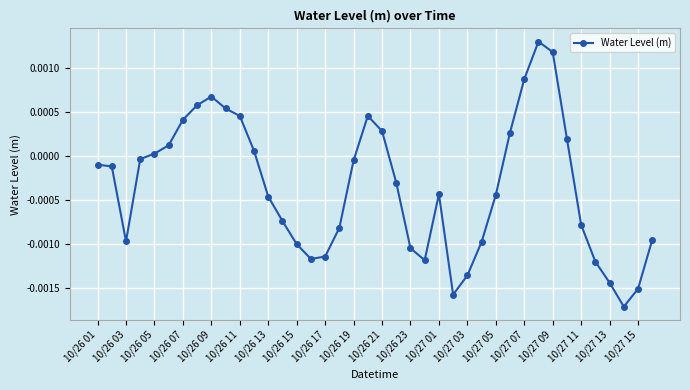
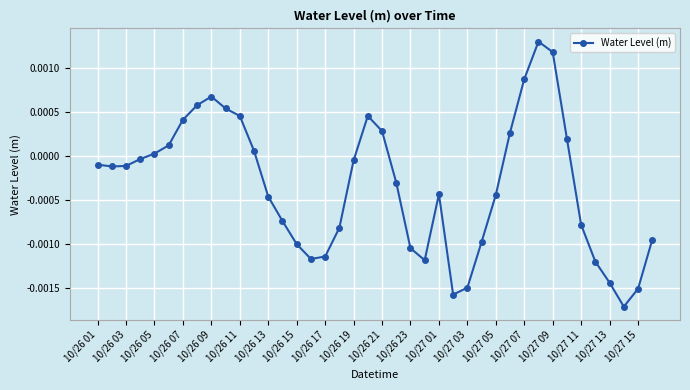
  {
    "10/26 01": -0.0001,
-   "10/26 03": -0.0010,
+   "10/26 03": -0.0001,
    "10/26 05": 0.0000,
    "10/26 07": 0.0004,
    "10/26 09": 0.0007,
    "10/26 11": 0.0005,
    "10/26 13": -0.0005,
    "10/26 15": -0.0010,
    "10/26 17": -0.0011,
    "10/26 19": -0.0001,
    "10/26 21": 0.0003,
    "10/26 23": -0.0010,
    "10/27 01": -0.0004,
-   "10/27 03": -0.0014,
+   "10/27 03": -0.0015,
    "10/27 05": -0.0004,
    "10/27 07": 0.0009,
    "10/27 09": 0.0012,
    "10/27 11": -0.0008,
    "10/27 13": -0.0014,
    "10/27 15": -0.0015
  }
